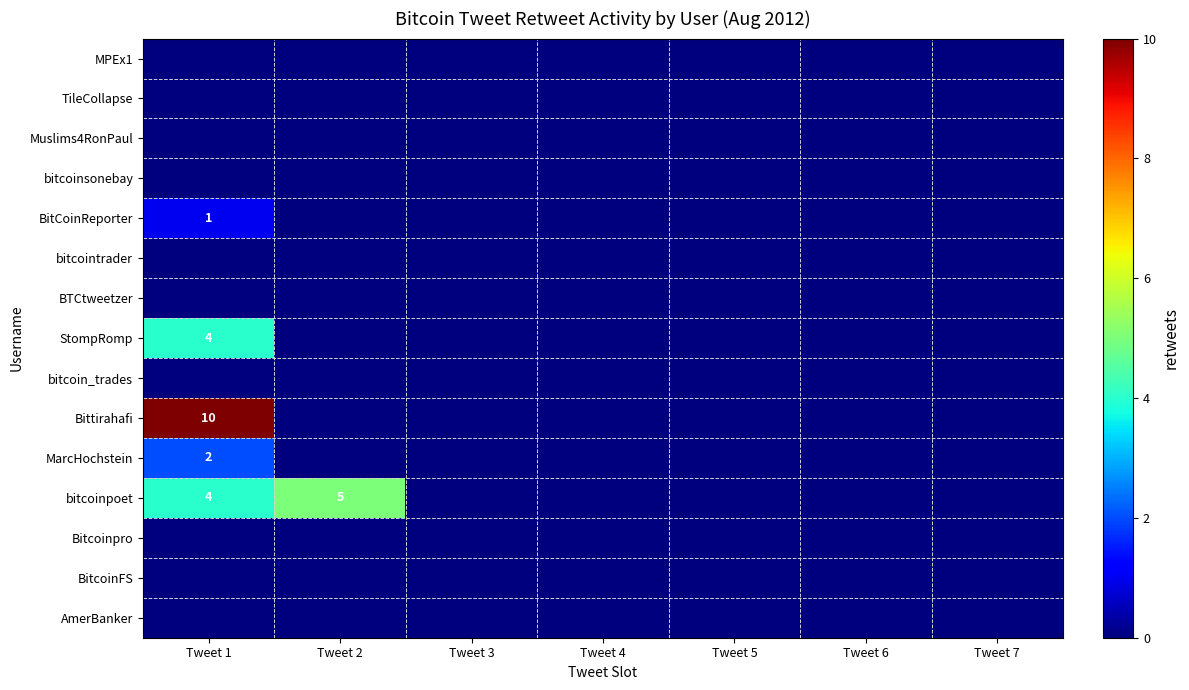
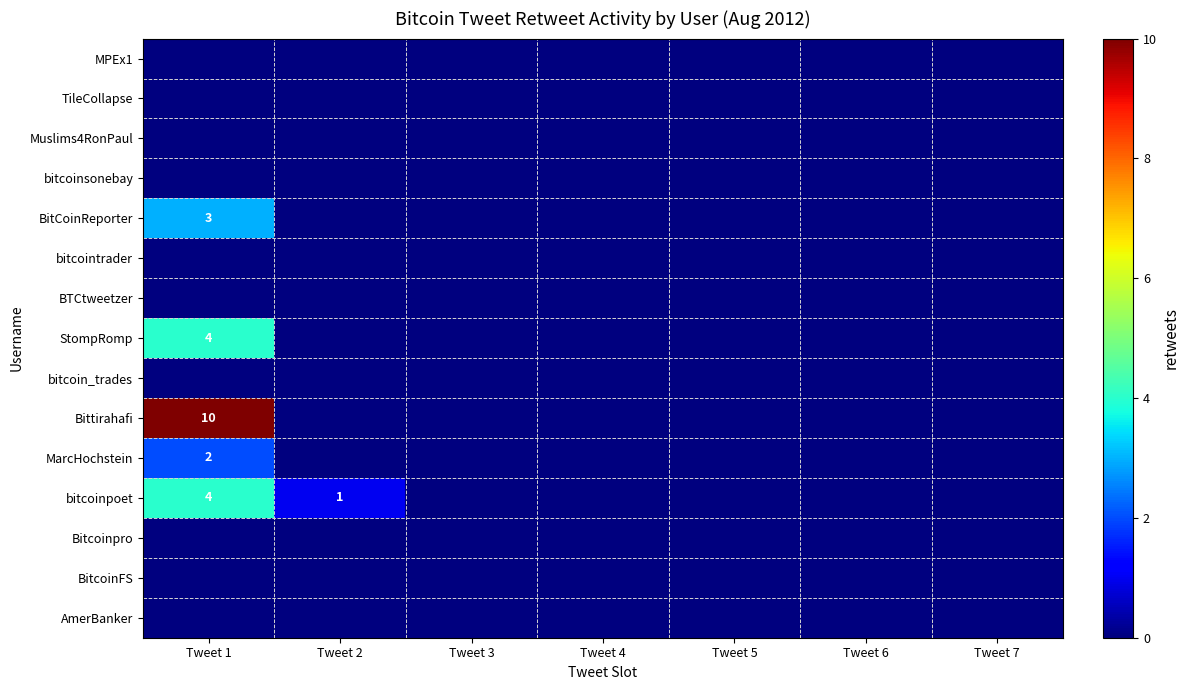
  {
    "BitCoinReporter": {
-     "Tweet 1": 1
+     "Tweet 1": 3
    },
    "StompRomp": {
      "Tweet 1": 4
    },
    "Bittirahafi": {
      "Tweet 1": 10
    },
    "MarcHochstein": {
      "Tweet 1": 2
    },
    "bitcoinpoet": {
      "Tweet 1": 4,
-     "Tweet 2": 5
+     "Tweet 2": 1
    }
  }
